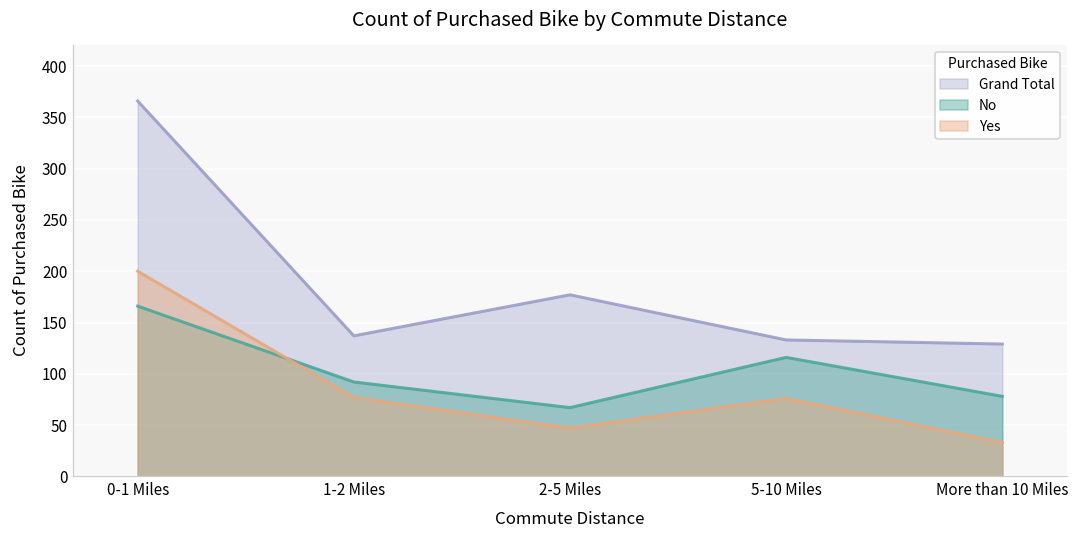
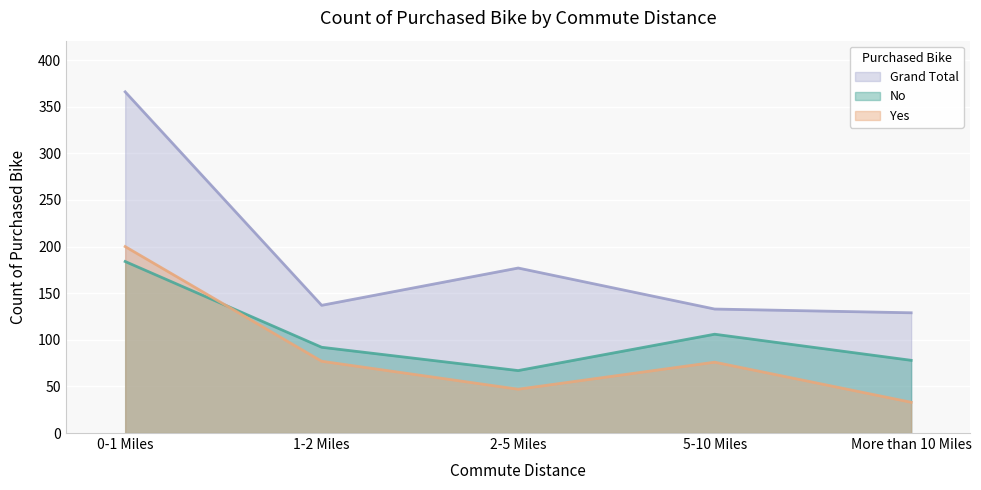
  {
    "Grand Total": {
      "0-1 Miles": 370,
      "1-2 Miles": 140,
      "2-5 Miles": 180,
      "5-10 Miles": 130,
      "More than 10 Miles": 130
    },
    "No": {
-     "0-1 Miles": 170,
+     "0-1 Miles": 180,
      "1-2 Miles": 90,
      "2-5 Miles": 70,
-     "5-10 Miles": 120,
+     "5-10 Miles": 110,
      "More than 10 Miles": 80
    },
    "Yes": {
      "0-1 Miles": 200,
      "1-2 Miles": 80,
      "2-5 Miles": 50,
      "5-10 Miles": 80,
      "More than 10 Miles": 30
    }
  }
